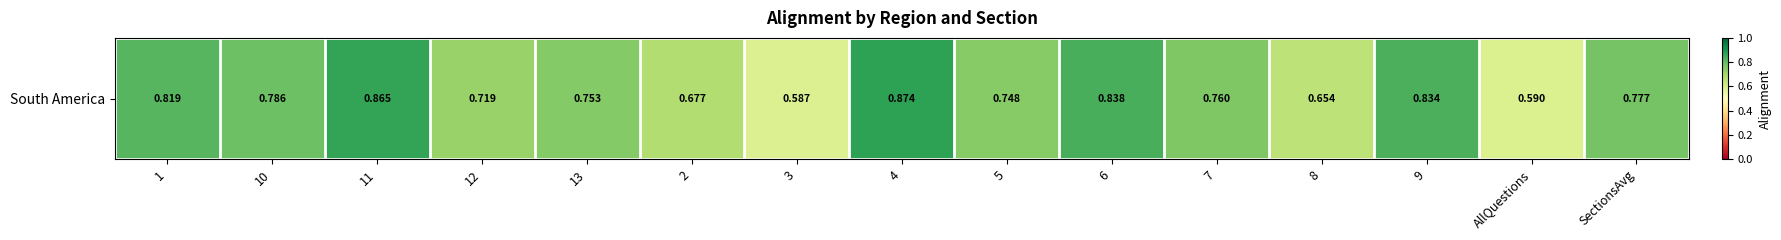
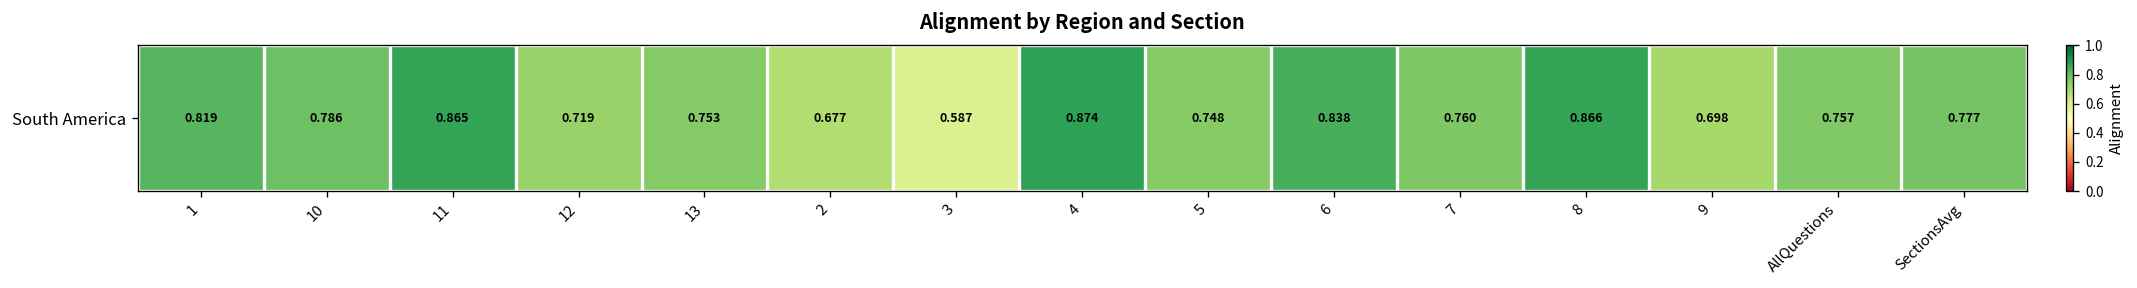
  {
    "South America": {
      "1": 0.819,
      "10": 0.786,
      "11": 0.865,
      "12": 0.719,
      "13": 0.753,
      "2": 0.677,
      "3": 0.587,
      "4": 0.874,
      "5": 0.748,
      "6": 0.838,
      "7": 0.760,
-     "8": 0.654,
-     "9": 0.834,
-     "AllQuestions": 0.590,
+     "8": 0.866,
+     "9": 0.698,
+     "AllQuestions": 0.757,
      "SectionsAvg": 0.777
    }
  }
